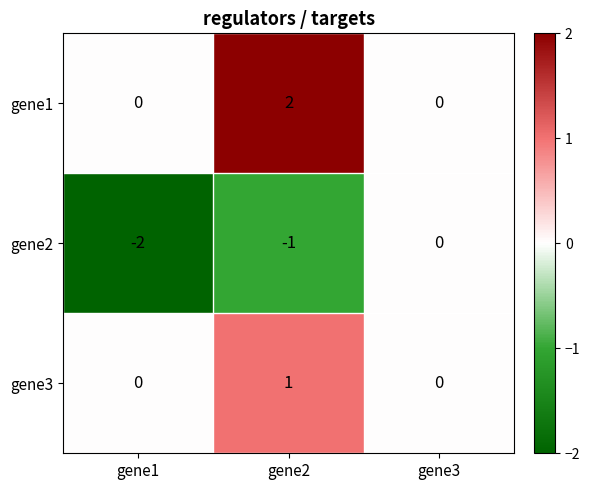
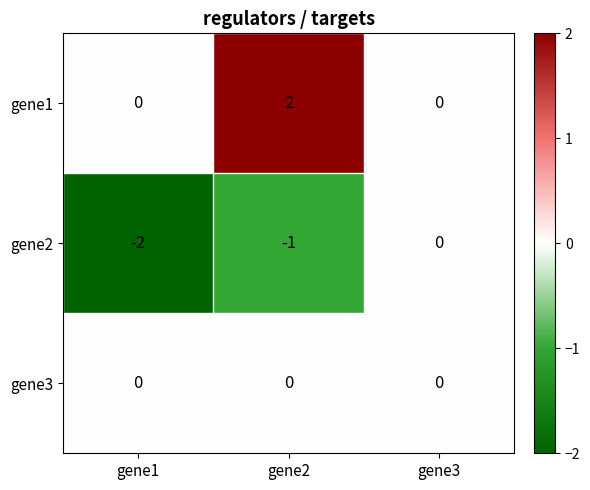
  {
    "gene1": {
      "gene1": 0,
      "gene2": 2,
      "gene3": 0
    },
    "gene2": {
      "gene1": -2,
      "gene2": -1,
      "gene3": 0
    },
    "gene3": {
      "gene1": 0,
-     "gene2": 1,
+     "gene2": 0,
      "gene3": 0
    }
  }
